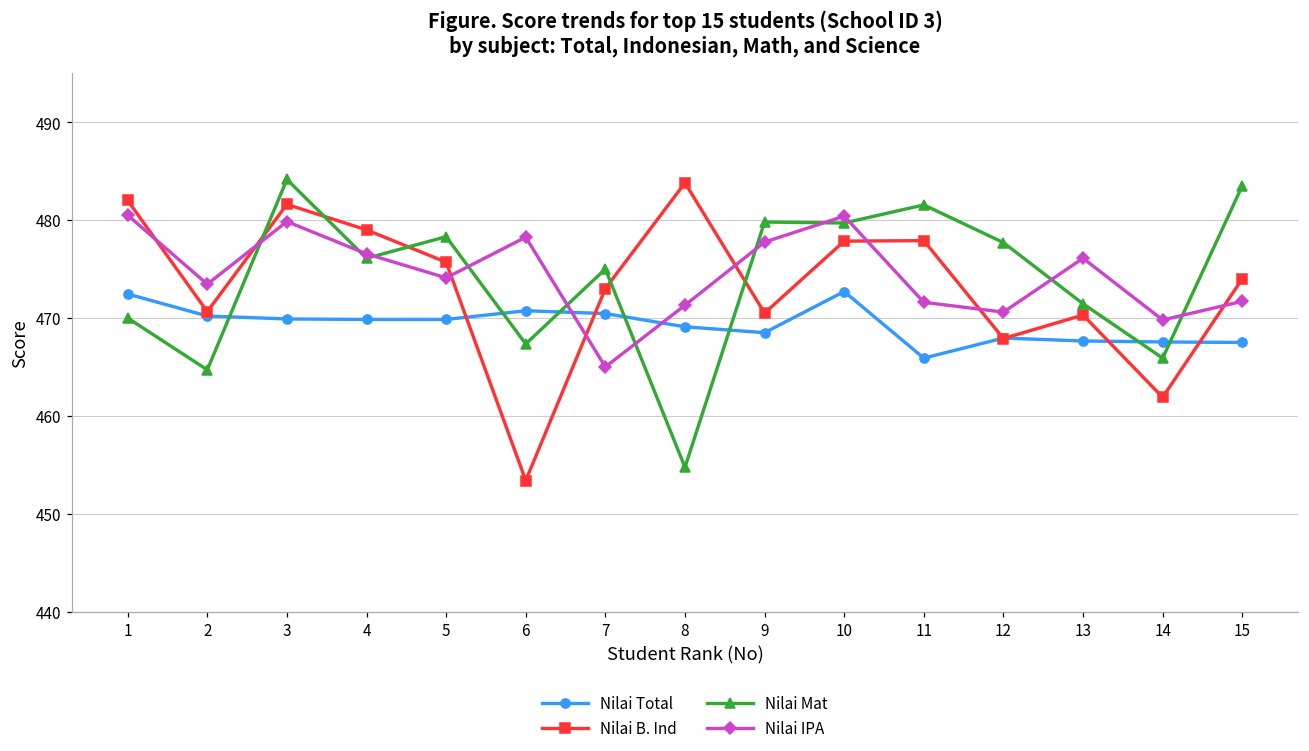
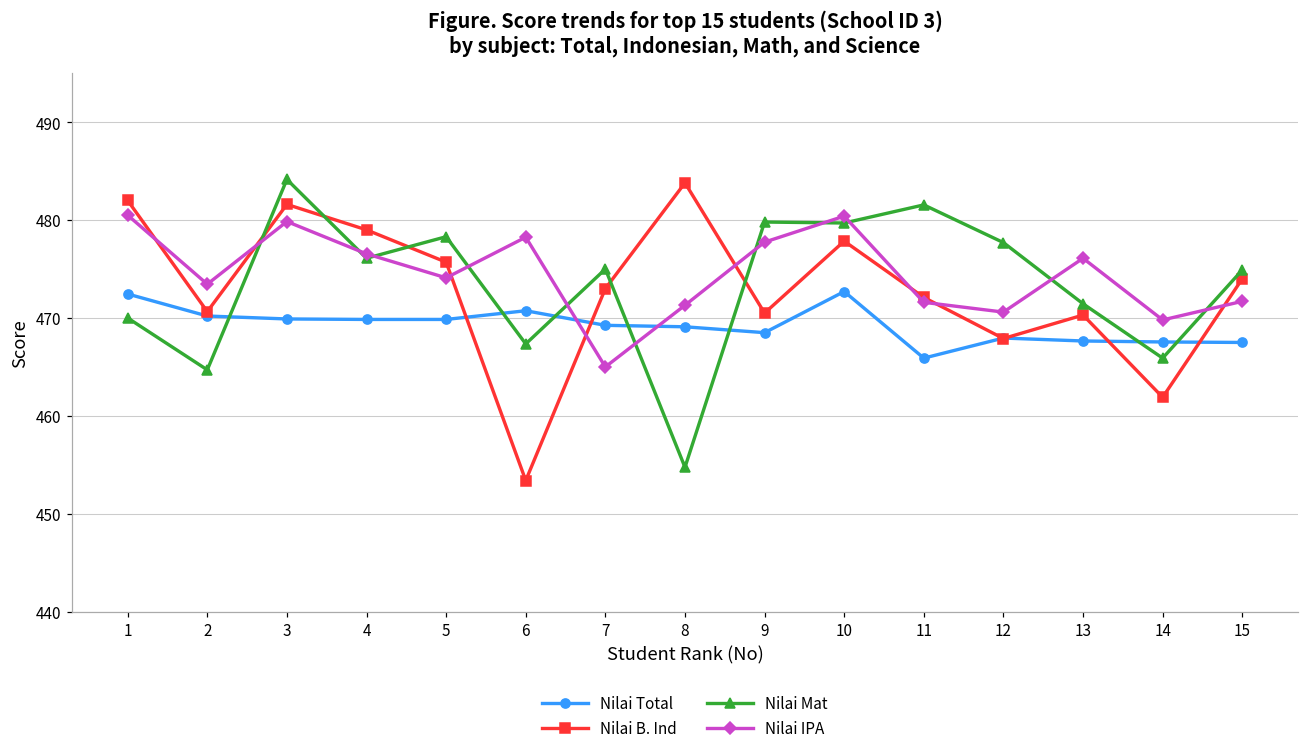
  {
    "Nilai Total": {
      "1": 472,
      "2": 470,
      "3": 470,
      "4": 470,
      "5": 470,
      "6": 471,
-     "7": 470,
+     "7": 469,
      "8": 469,
      "9": 469,
      "10": 473,
      "11": 466,
      "13": 468,
      "14": 468,
      "15": 468
    },
    "Nilai B. Ind": {
      "1": 482,
      "2": 471,
      "3": 482,
      "4": 479,
      "5": 476,
      "6": 453,
      "7": 473,
      "8": 484,
      "9": 471,
      "10": 478,
-     "11": 478,
+     "11": 472,
      "13": 470,
      "14": 462,
      "15": 474
    },
    "Nilai Mat": {
      "1": 470,
      "2": 465,
      "3": 484,
      "4": 476,
      "5": 478,
      "6": 467,
      "7": 475,
      "8": 455,
      "9": 480,
      "10": 480,
      "11": 482,
      "12": 478,
      "13": 471,
      "14": 466,
-     "15": 484
+     "15": 475
    },
    "Nilai IPA": {
      "1": 481,
      "2": 473,
      "3": 480,
      "4": 477,
      "5": 474,
      "6": 478,
      "7": 465,
      "8": 471,
      "9": 478,
      "10": 480,
      "11": 472,
      "12": 471,
      "13": 476,
      "14": 470,
      "15": 472
    }
  }
